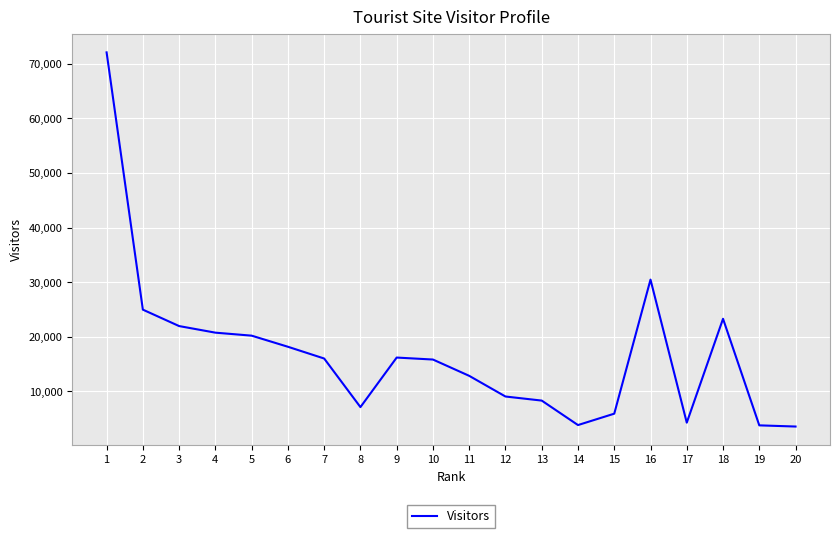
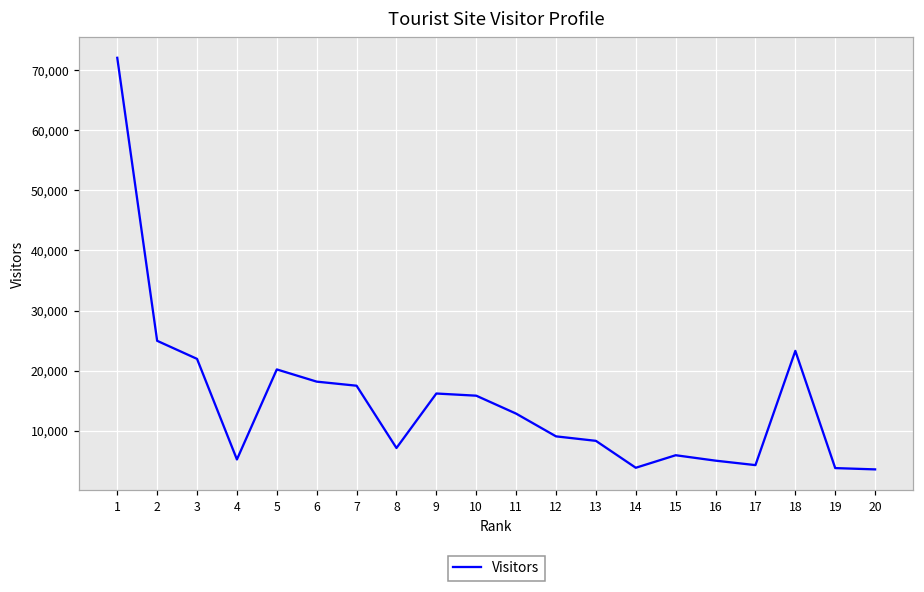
  {
    "1": "72,000",
    "2": "25,000",
    "3": "22,000",
-   "4": "21,000",
+   "4": "5,000",
    "5": "20,000",
    "6": "18,000",
-   "7": "16,000",
+   "7": "17,000",
    "8": "7,000",
    "9": "16,000",
    "10": "16,000",
    "11": "13,000",
    "12": "9,000",
    "13": "8,000",
    "14": "4,000",
    "15": "6,000",
-   "16": "30,000",
+   "16": "5,000",
    "17": "4,000",
    "18": "23,000",
    "19": "4,000",
    "20": "4,000"
  }
